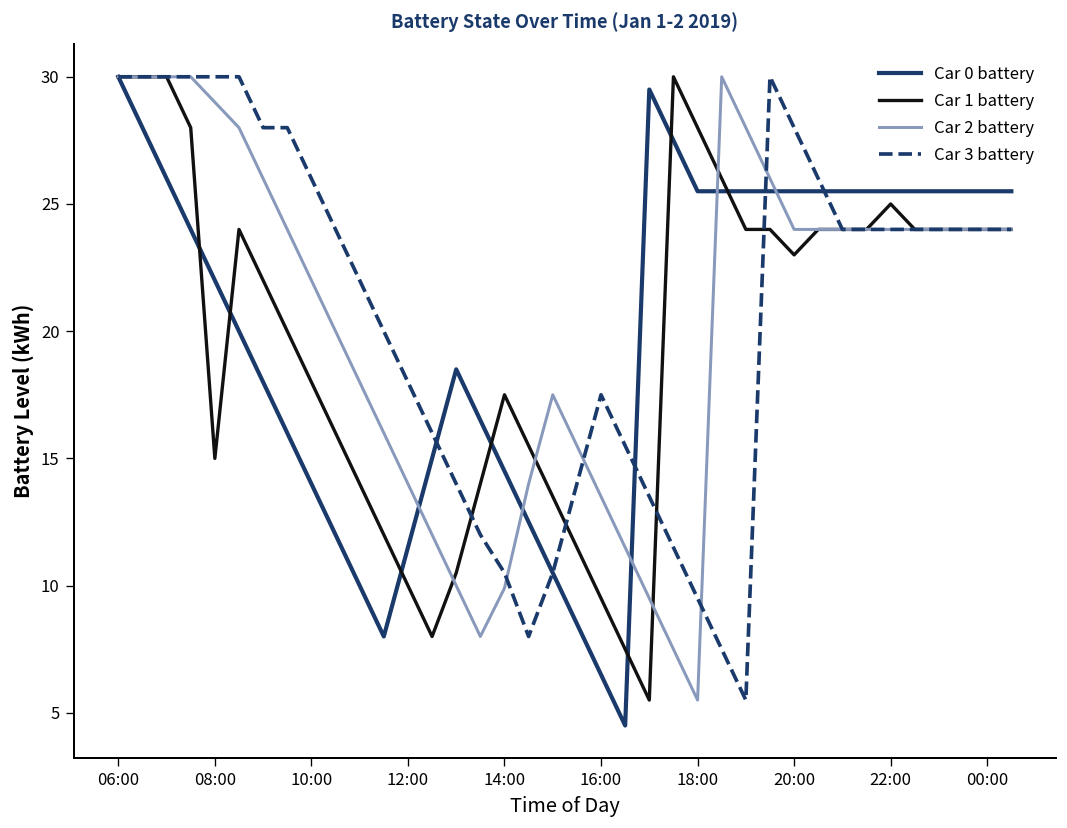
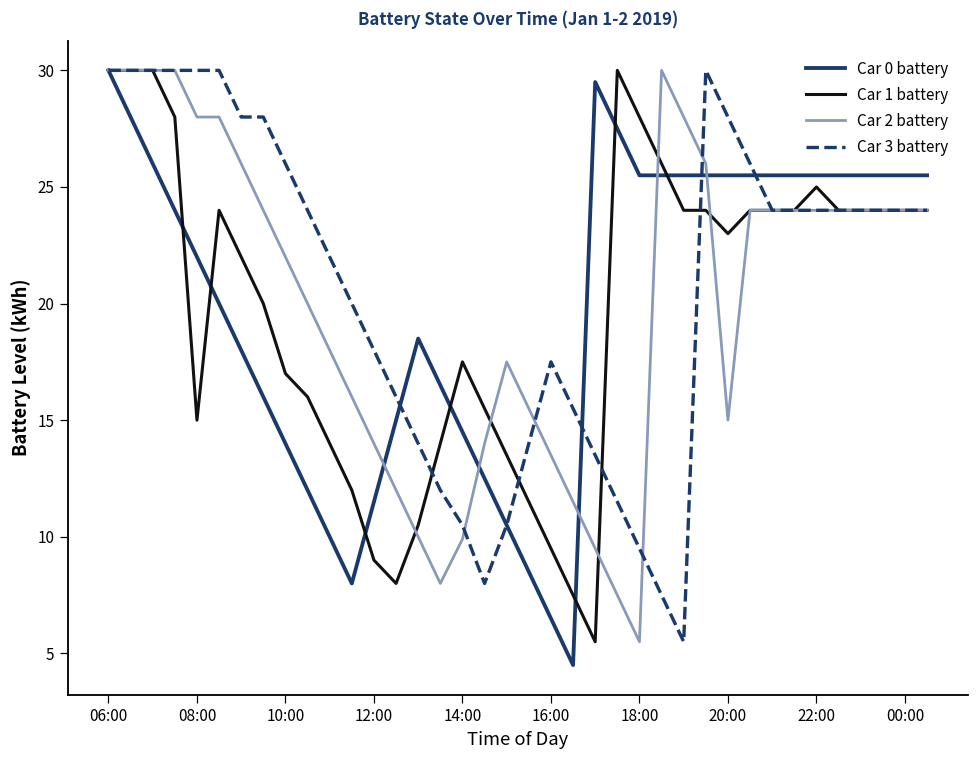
  {
    "Car 1 battery": {
      "08:00": 15,
-     "10:00": 18,
-     "12:00": 10,
+     "10:00": 17,
+     "12:00": 9,
      "14:00": 17.5,
      "16:00": 9.5,
      "18:00": 28,
      "20:00": 23,
      "22:00": 25
    },
    "Car 2 battery": {
-     "08:00": 29,
+     "08:00": 28,
      "10:00": 22,
      "12:00": 14,
      "14:00": 10,
      "16:00": 13.5,
      "18:00": 5.5,
-     "20:00": 24
+     "20:00": 15
    }
  }
